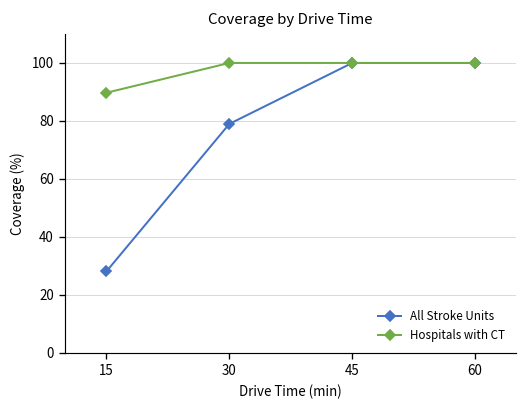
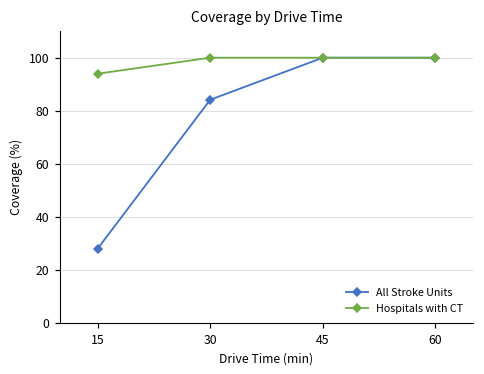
  {
    "All Stroke Units": {
      "15": 28,
-     "30": 79
+     "30": 84
    },
    "Hospitals with CT": {
-     "15": 90,
+     "15": 94,
      "30": 100
    }
  }
